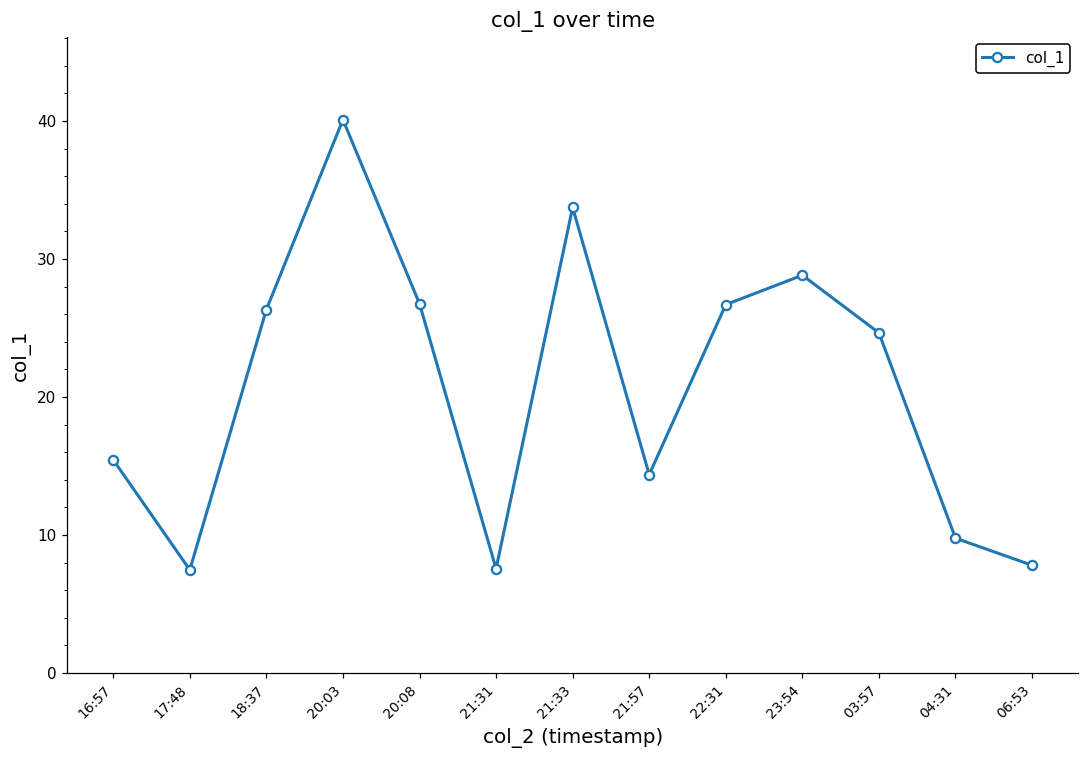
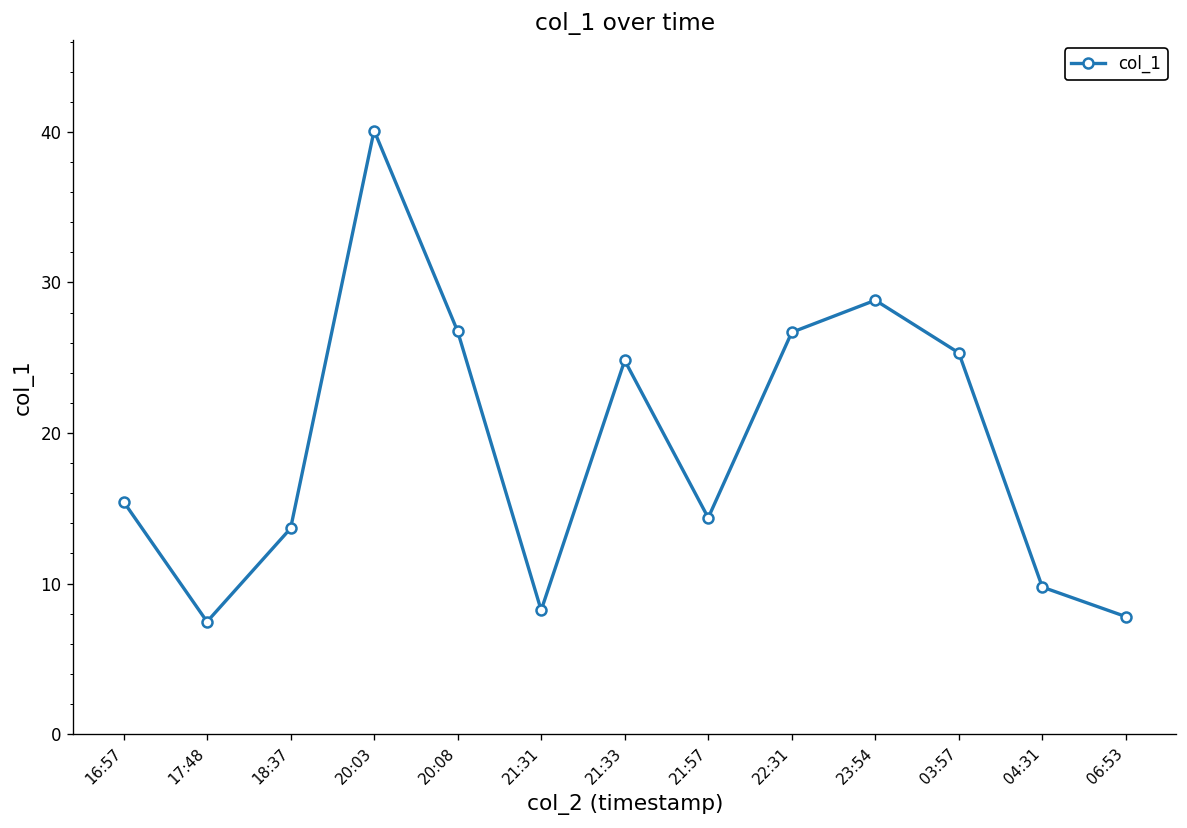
  {
    "16:57": 15.4,
    "17:48": 7.5,
-   "18:37": 26.3,
+   "18:37": 13.7,
    "20:03": 40.1,
    "20:08": 26.8,
-   "21:31": 7.6,
-   "21:33": 33.7,
+   "21:31": 8.2,
+   "21:33": 24.8,
    "21:57": 14.4,
    "22:31": 26.7,
    "23:54": 28.8,
-   "03:57": 24.6,
+   "03:57": 25.3,
    "04:31": 9.8,
    "06:53": 7.8
  }
